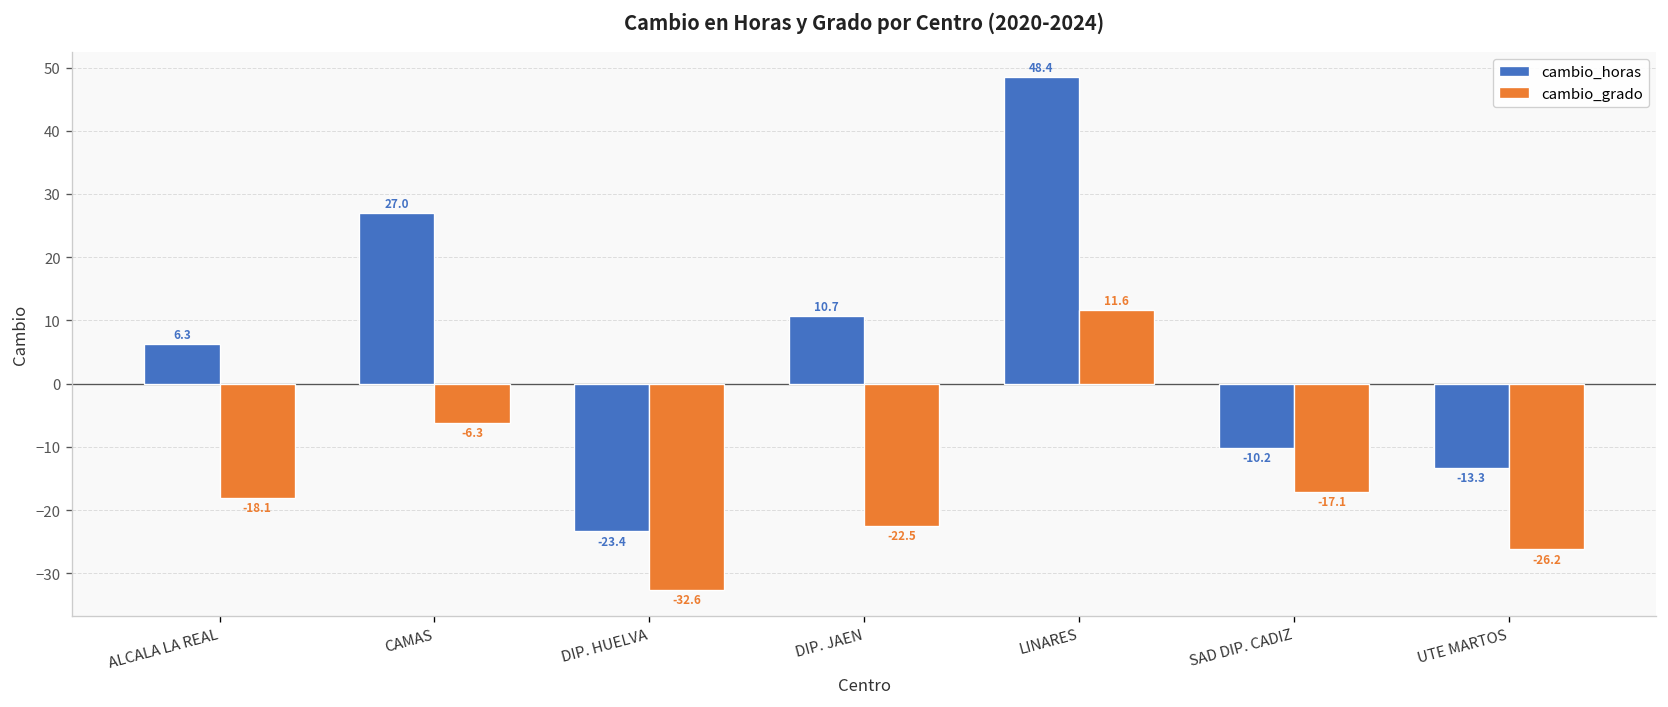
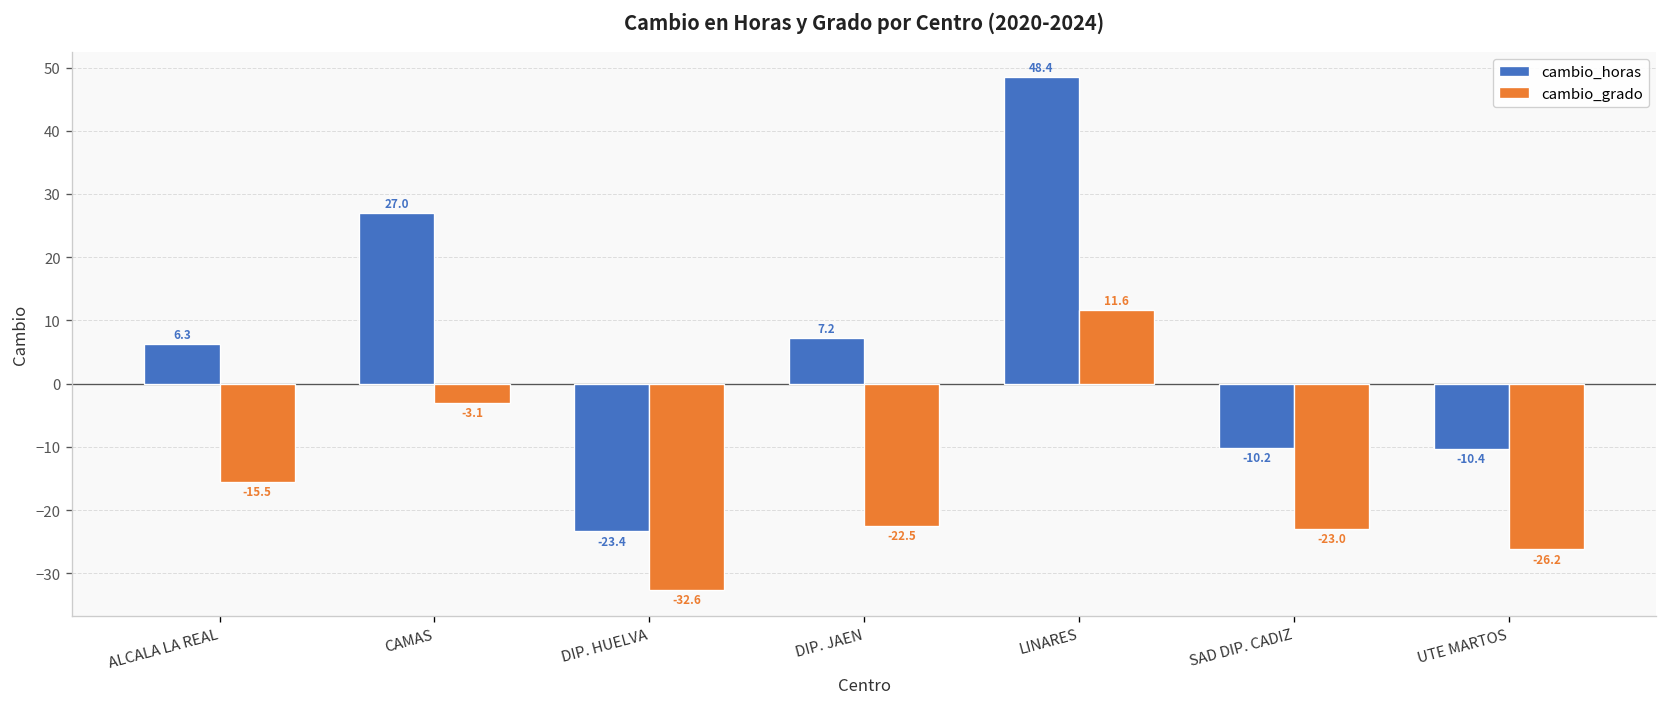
  {
    "cambio_horas": {
      "ALCALA LA REAL": 6.3,
      "CAMAS": 27.0,
      "DIP. HUELVA": -23.4,
-     "DIP. JAEN": 10.7,
+     "DIP. JAEN": 7.2,
      "LINARES": 48.4,
      "SAD DIP. CADIZ": -10.2,
-     "UTE MARTOS": -13.3
+     "UTE MARTOS": -10.4
    },
    "cambio_grado": {
-     "ALCALA LA REAL": -18.1,
-     "CAMAS": -6.3,
+     "ALCALA LA REAL": -15.5,
+     "CAMAS": -3.1,
      "DIP. HUELVA": -32.6,
      "DIP. JAEN": -22.5,
      "LINARES": 11.6,
-     "SAD DIP. CADIZ": -17.1,
+     "SAD DIP. CADIZ": -23.0,
      "UTE MARTOS": -26.2
    }
  }
